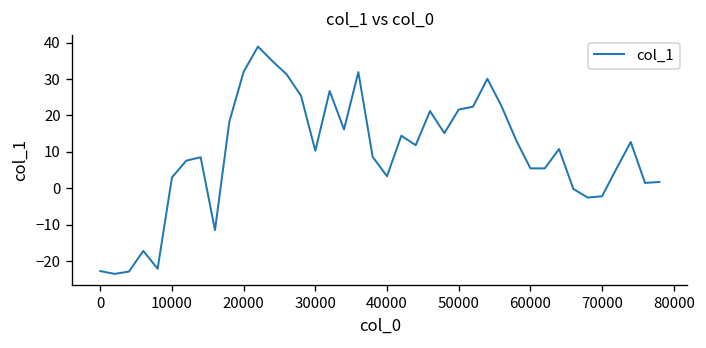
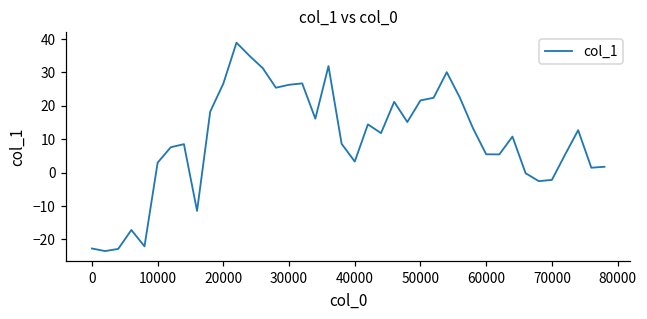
  {
    "0": -23,
    "10000": 3,
-   "20000": 32,
-   "30000": 10,
+   "20000": 27,
+   "30000": 26,
    "40000": 3,
    "50000": 22,
    "60000": 5,
    "70000": -2
  }
